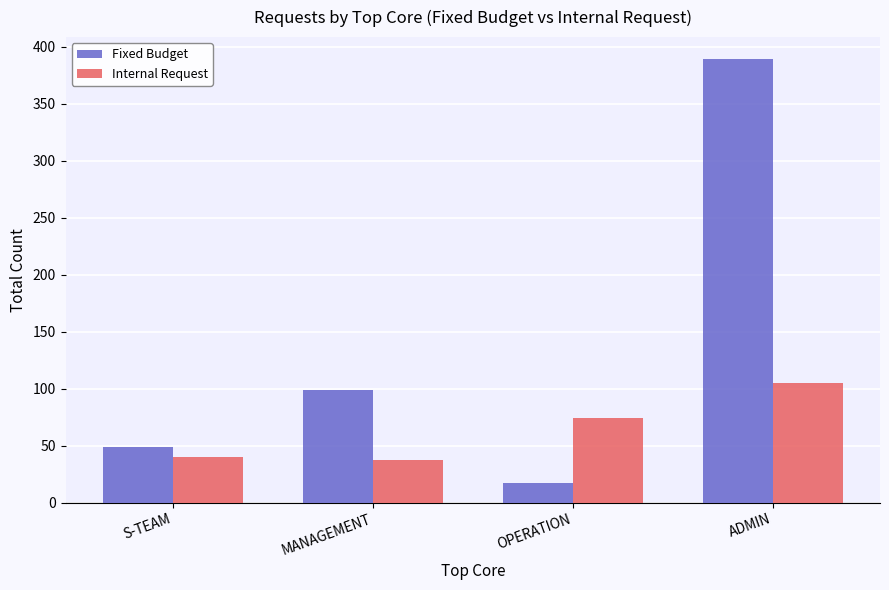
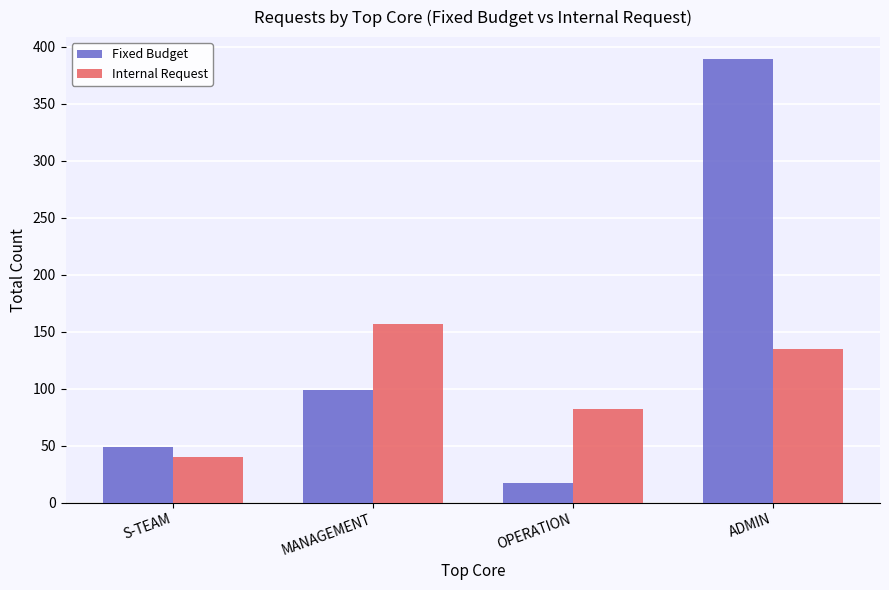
  {
    "Fixed Budget": {
      "S-TEAM": 49,
      "MANAGEMENT": 99,
      "OPERATION": 17,
      "ADMIN": 389
    },
    "Internal Request": {
      "S-TEAM": 40,
-     "MANAGEMENT": 37,
-     "OPERATION": 74,
-     "ADMIN": 105
+     "MANAGEMENT": 157,
+     "OPERATION": 82,
+     "ADMIN": 135
    }
  }
